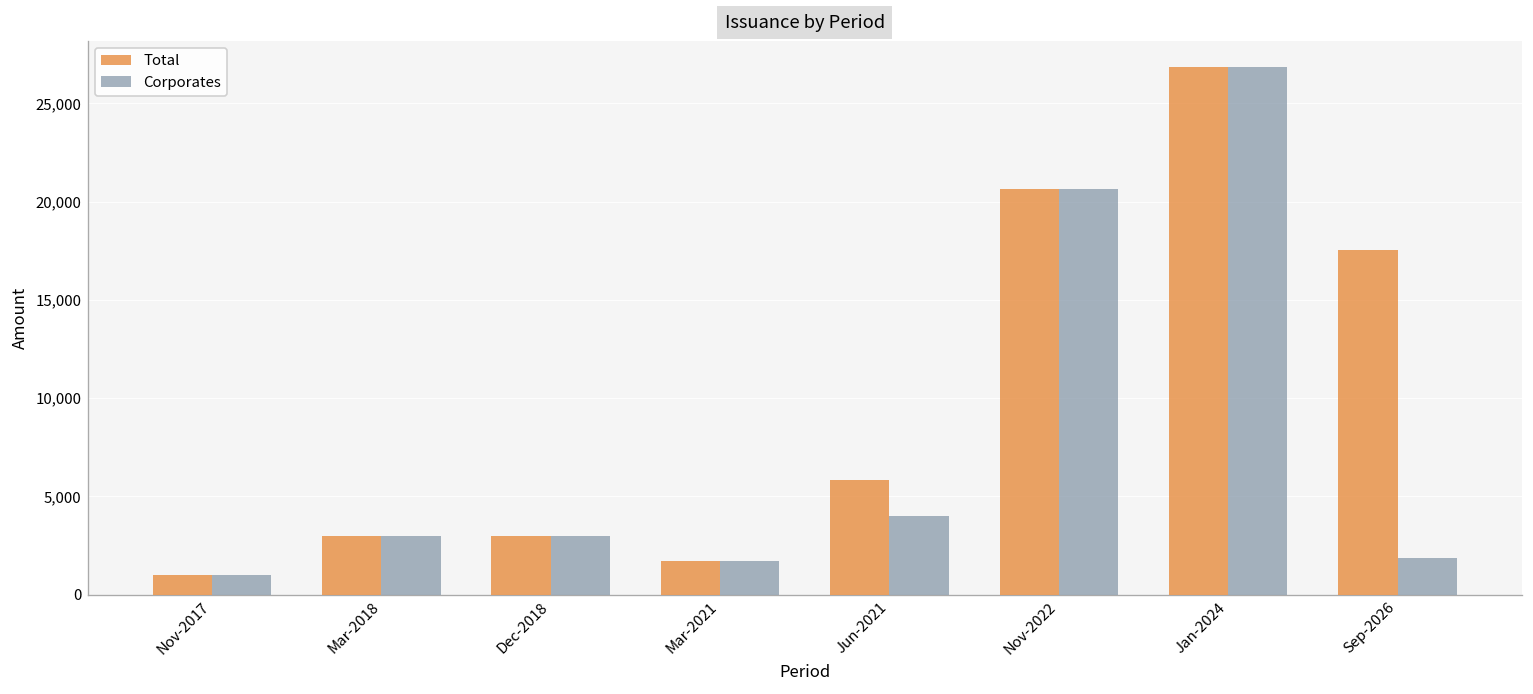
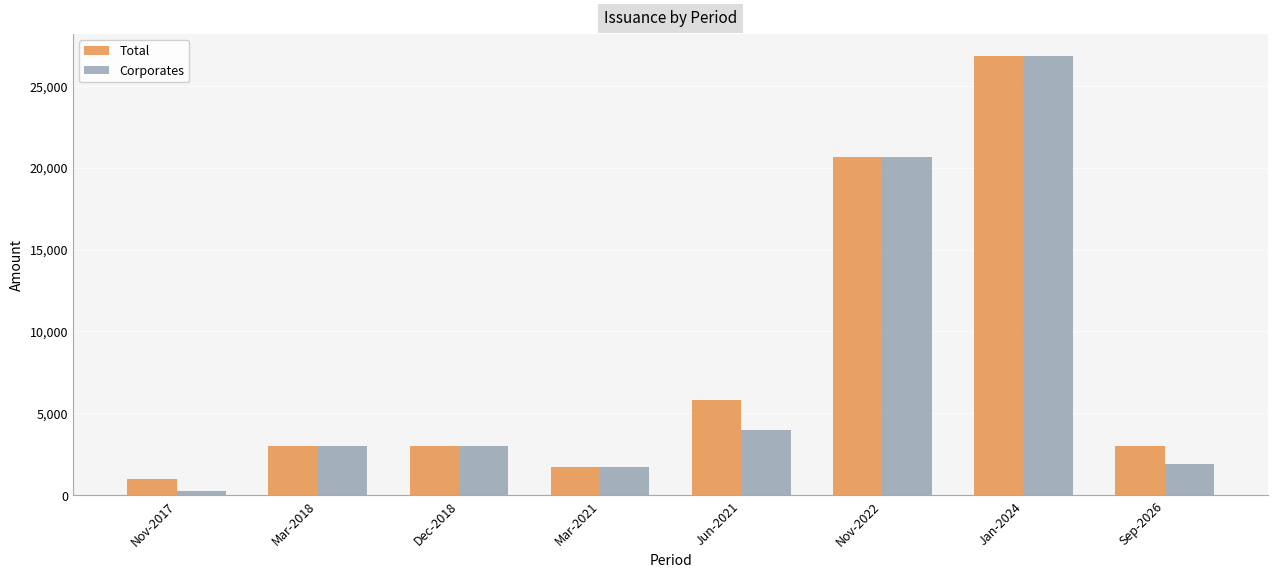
  {
    "Total": {
      "Nov-2017": "1,000",
      "Mar-2018": "3,000",
      "Dec-2018": "3,000",
      "Mar-2021": "1,700",
      "Jun-2021": "5,800",
      "Nov-2022": "20,600",
      "Jan-2024": "26,800",
-     "Sep-2026": "17,500"
+     "Sep-2026": "3,000"
    },
    "Corporates": {
-     "Nov-2017": "1,000",
+     "Nov-2017": "300",
      "Mar-2018": "3,000",
      "Dec-2018": "3,000",
      "Mar-2021": "1,700",
      "Jun-2021": "4,000",
      "Nov-2022": "20,600",
      "Jan-2024": "26,800",
      "Sep-2026": "1,900"
    }
  }
